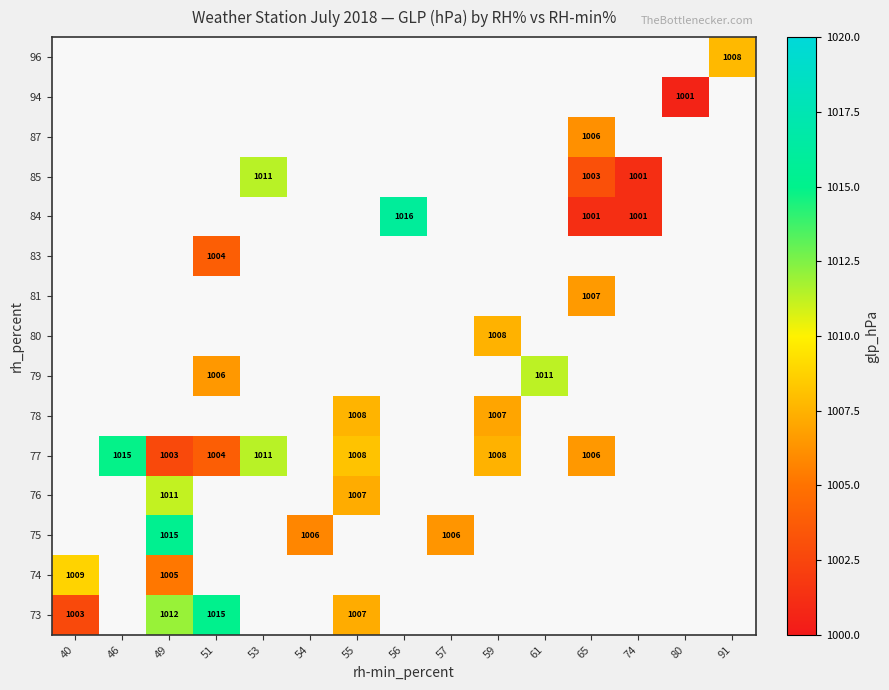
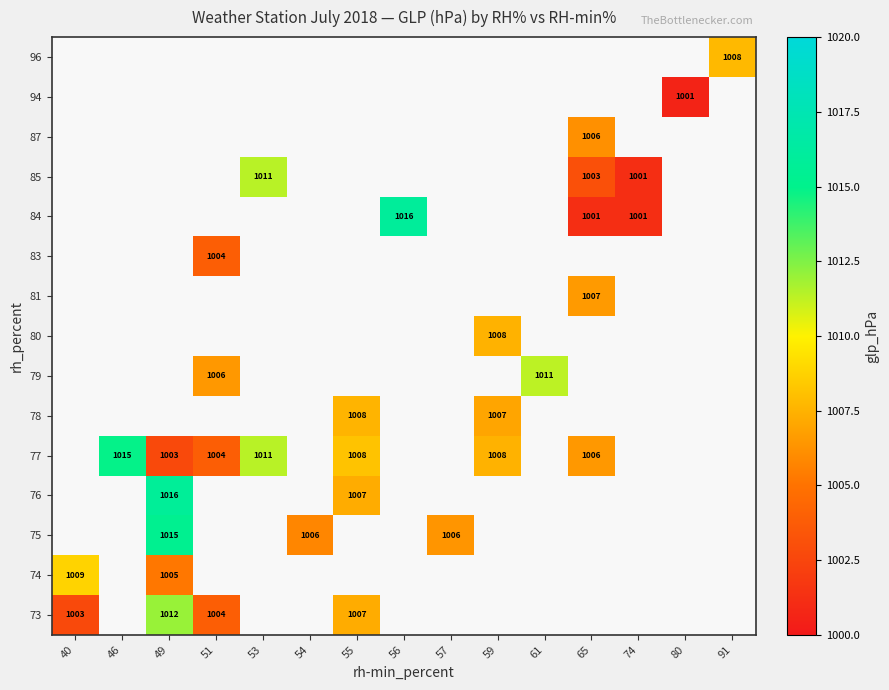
  {
    "96": {
      "91": 1008
    },
    "94": {
      "80": 1001
    },
    "87": {
      "65": 1006
    },
    "85": {
      "53": 1011,
      "65": 1003,
      "74": 1001
    },
    "84": {
      "56": 1016,
      "65": 1001,
      "74": 1001
    },
    "83": {
      "51": 1004
    },
    "81": {
      "65": 1007
    },
    "80": {
      "59": 1008
    },
    "79": {
      "51": 1006,
      "61": 1011
    },
    "78": {
      "55": 1008,
      "59": 1007
    },
    "77": {
      "46": 1015,
      "49": 1003,
      "51": 1004,
      "53": 1011,
      "55": 1008,
      "59": 1008,
      "65": 1006
    },
    "76": {
-     "49": 1011,
+     "49": 1016,
      "55": 1007
    },
    "75": {
      "49": 1015,
      "54": 1006,
      "57": 1006
    },
    "74": {
      "40": 1009,
      "49": 1005
    },
    "73": {
      "40": 1003,
      "49": 1012,
-     "51": 1015,
+     "51": 1004,
      "55": 1007
    }
  }
